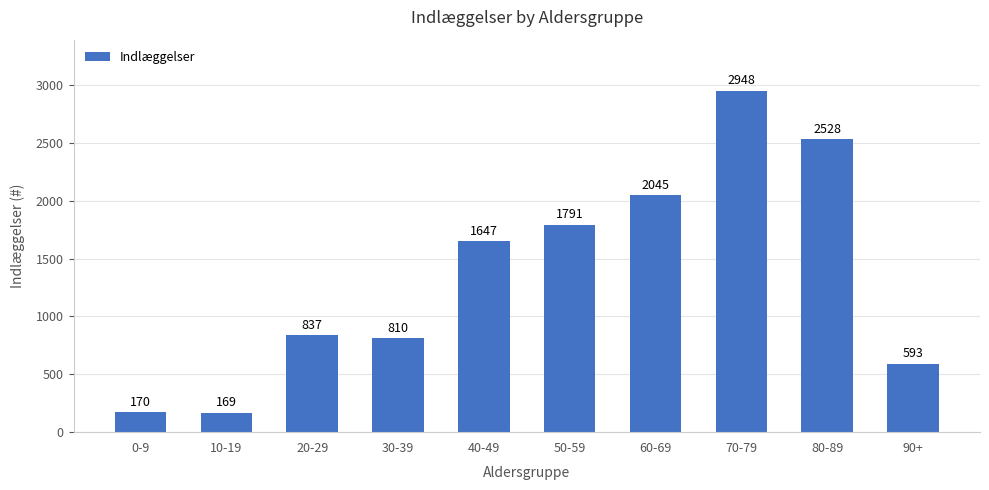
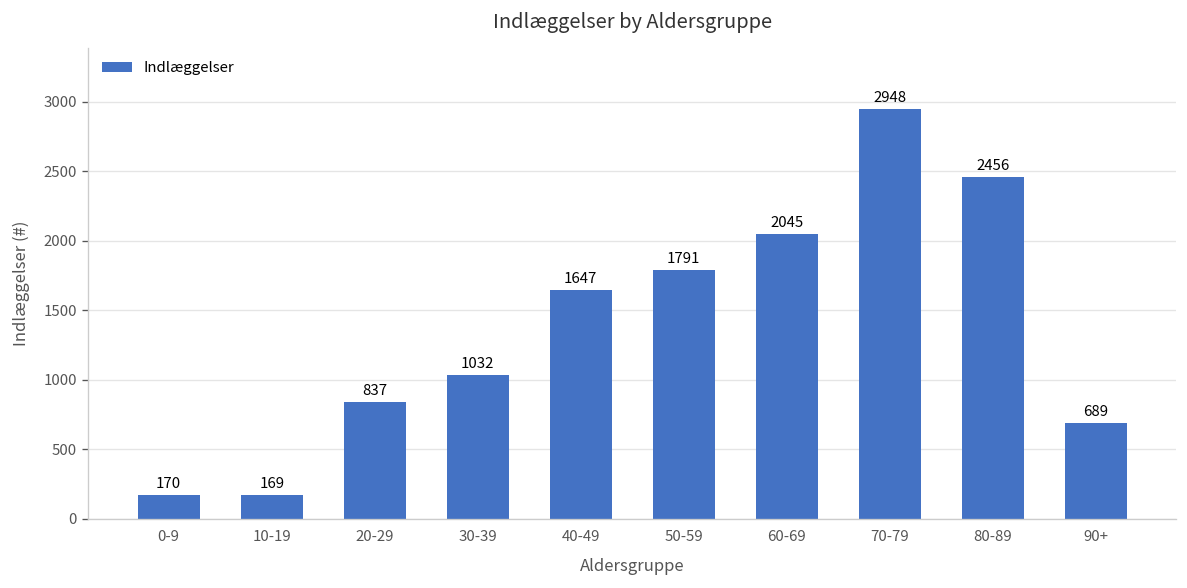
  {
    "0-9": 170,
    "10-19": 169,
    "20-29": 837,
-   "30-39": 810,
+   "30-39": 1032,
    "40-49": 1647,
    "50-59": 1791,
    "60-69": 2045,
    "70-79": 2948,
-   "80-89": 2528,
-   "90+": 593
+   "80-89": 2456,
+   "90+": 689
  }
